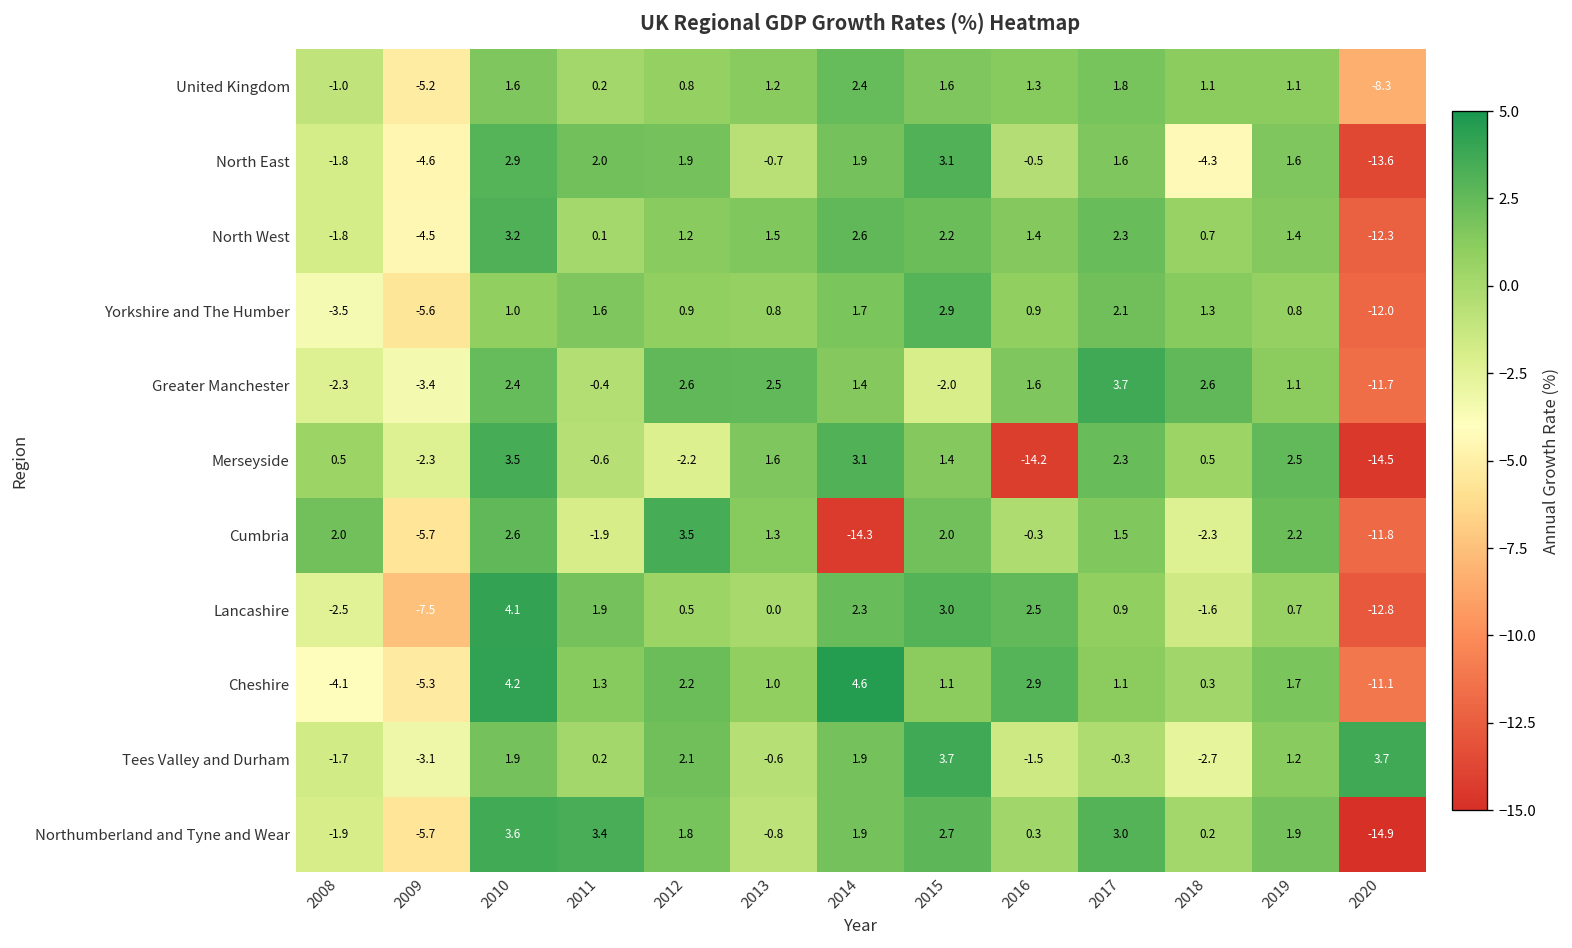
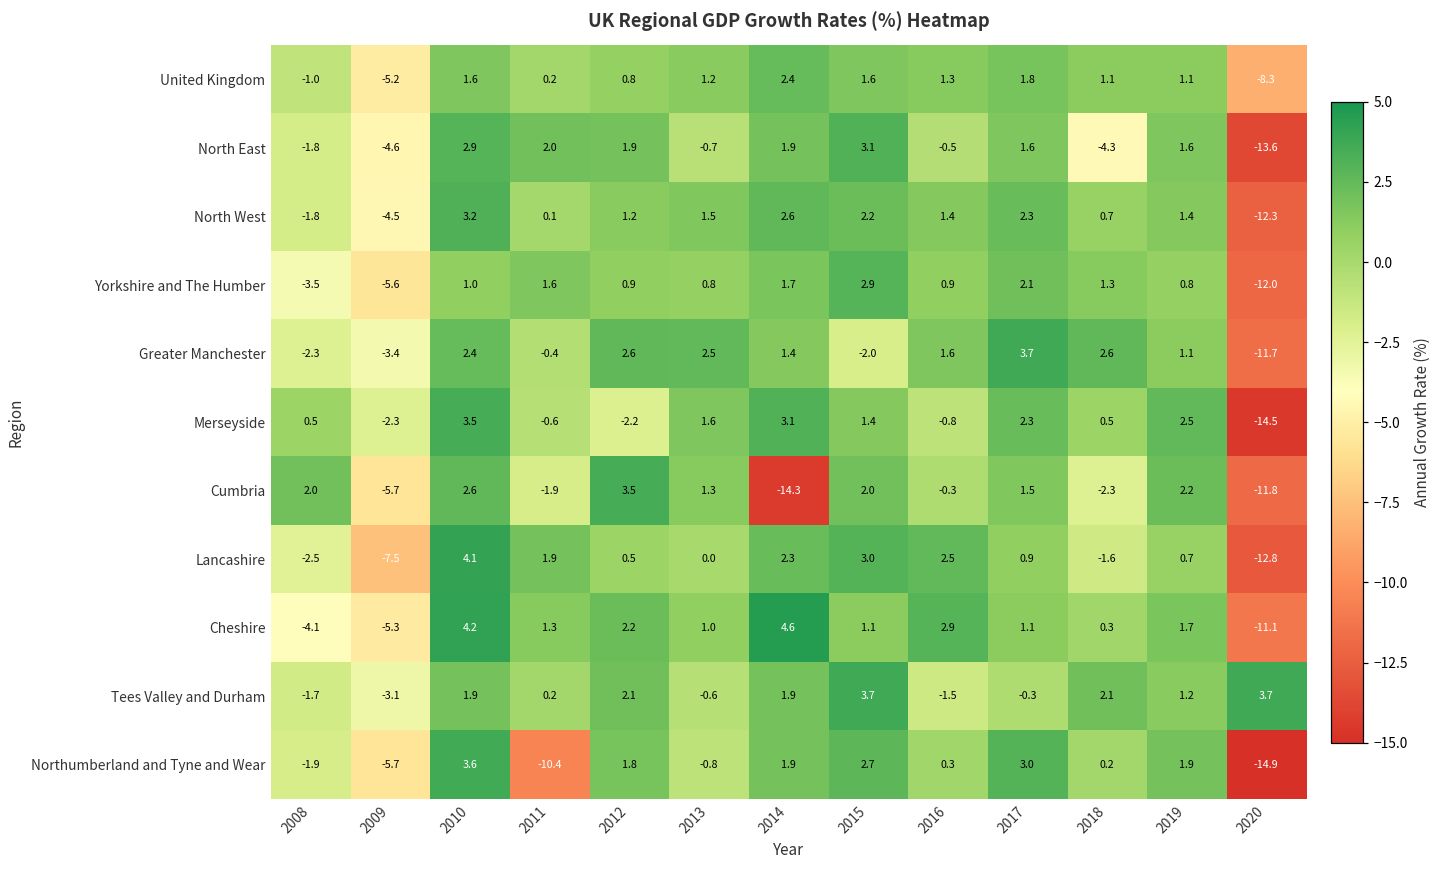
  {
    "United Kingdom": {
      "2008": -1.0,
      "2009": -5.2,
      "2010": 1.6,
      "2011": 0.2,
      "2012": 0.8,
      "2013": 1.2,
      "2014": 2.4,
      "2015": 1.6,
      "2016": 1.3,
      "2017": 1.8,
      "2018": 1.1,
      "2019": 1.1,
      "2020": -8.3
    },
    "North East": {
      "2008": -1.8,
      "2009": -4.6,
      "2010": 2.9,
      "2011": 2.0,
      "2012": 1.9,
      "2013": -0.7,
      "2014": 1.9,
      "2015": 3.1,
      "2016": -0.5,
      "2017": 1.6,
      "2018": -4.3,
      "2019": 1.6,
      "2020": -13.6
    },
    "North West": {
      "2008": -1.8,
      "2009": -4.5,
      "2010": 3.2,
      "2011": 0.1,
      "2012": 1.2,
      "2013": 1.5,
      "2014": 2.6,
      "2015": 2.2,
      "2016": 1.4,
      "2017": 2.3,
      "2018": 0.7,
      "2019": 1.4,
      "2020": -12.3
    },
    "Yorkshire and The Humber": {
      "2008": -3.5,
      "2009": -5.6,
      "2010": 1.0,
      "2011": 1.6,
      "2012": 0.9,
      "2013": 0.8,
      "2014": 1.7,
      "2015": 2.9,
      "2016": 0.9,
      "2017": 2.1,
      "2018": 1.3,
      "2019": 0.8,
      "2020": -12.0
    },
    "Greater Manchester": {
      "2008": -2.3,
      "2009": -3.4,
      "2010": 2.4,
      "2011": -0.4,
      "2012": 2.6,
      "2013": 2.5,
      "2014": 1.4,
      "2015": -2.0,
      "2016": 1.6,
      "2017": 3.7,
      "2018": 2.6,
      "2019": 1.1,
      "2020": -11.7
    },
    "Merseyside": {
      "2008": 0.5,
      "2009": -2.3,
      "2010": 3.5,
      "2011": -0.6,
      "2012": -2.2,
      "2013": 1.6,
      "2014": 3.1,
      "2015": 1.4,
-     "2016": -14.2,
+     "2016": -0.8,
      "2017": 2.3,
      "2018": 0.5,
      "2019": 2.5,
      "2020": -14.5
    },
    "Cumbria": {
      "2008": 2.0,
      "2009": -5.7,
      "2010": 2.6,
      "2011": -1.9,
      "2012": 3.5,
      "2013": 1.3,
      "2014": -14.3,
      "2015": 2.0,
      "2016": -0.3,
      "2017": 1.5,
      "2018": -2.3,
      "2019": 2.2,
      "2020": -11.8
    },
    "Lancashire": {
      "2008": -2.5,
      "2009": -7.5,
      "2010": 4.1,
      "2011": 1.9,
      "2012": 0.5,
      "2013": 0.0,
      "2014": 2.3,
      "2015": 3.0,
      "2016": 2.5,
      "2017": 0.9,
      "2018": -1.6,
      "2019": 0.7,
      "2020": -12.8
    },
    "Cheshire": {
      "2008": -4.1,
      "2009": -5.3,
      "2010": 4.2,
      "2011": 1.3,
      "2012": 2.2,
      "2013": 1.0,
      "2014": 4.6,
      "2015": 1.1,
      "2016": 2.9,
      "2017": 1.1,
      "2018": 0.3,
      "2019": 1.7,
      "2020": -11.1
    },
    "Tees Valley and Durham": {
      "2008": -1.7,
      "2009": -3.1,
      "2010": 1.9,
      "2011": 0.2,
      "2012": 2.1,
      "2013": -0.6,
      "2014": 1.9,
      "2015": 3.7,
      "2016": -1.5,
      "2017": -0.3,
-     "2018": -2.7,
+     "2018": 2.1,
      "2019": 1.2,
      "2020": 3.7
    },
    "Northumberland and Tyne and Wear": {
      "2008": -1.9,
      "2009": -5.7,
      "2010": 3.6,
-     "2011": 3.4,
+     "2011": -10.4,
      "2012": 1.8,
      "2013": -0.8,
      "2014": 1.9,
      "2015": 2.7,
      "2016": 0.3,
      "2017": 3.0,
      "2018": 0.2,
      "2019": 1.9,
      "2020": -14.9
    }
  }
